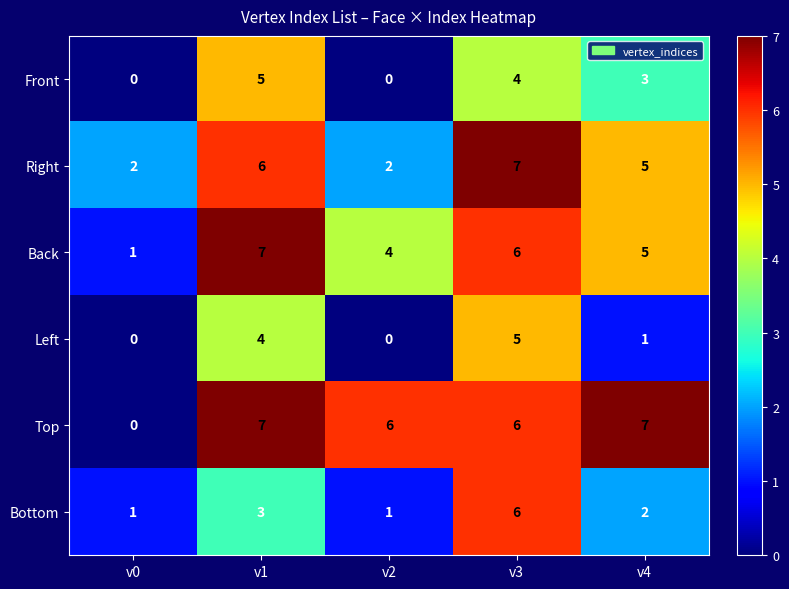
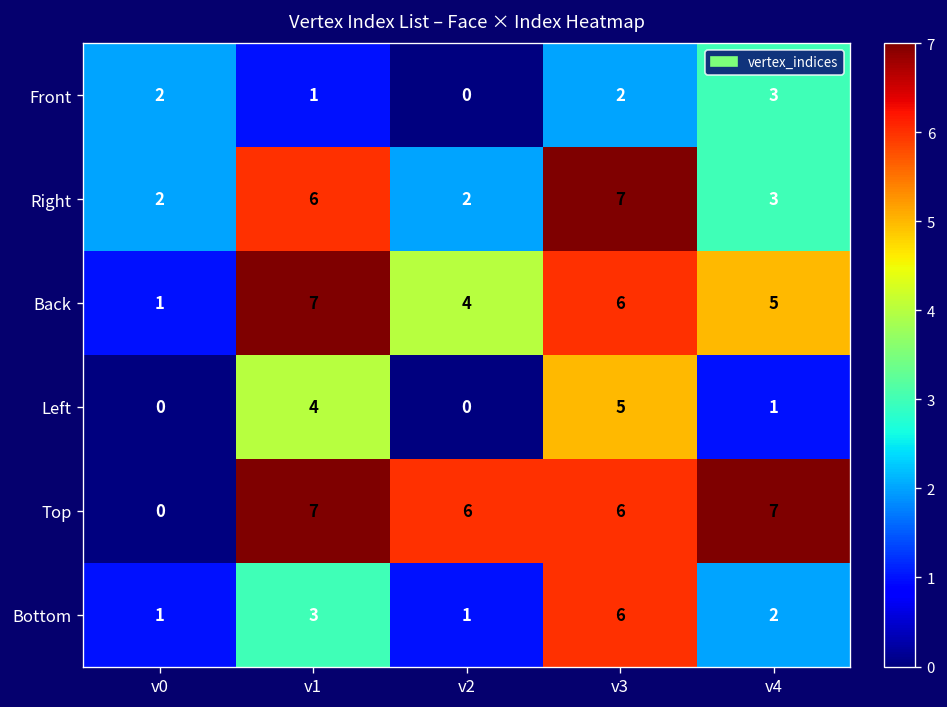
  {
    "Front": {
-     "v0": 0,
-     "v1": 5,
+     "v0": 2,
+     "v1": 1,
      "v2": 0,
-     "v3": 4,
+     "v3": 2,
      "v4": 3
    },
    "Right": {
      "v0": 2,
      "v1": 6,
      "v2": 2,
      "v3": 7,
-     "v4": 5
+     "v4": 3
    },
    "Back": {
      "v0": 1,
      "v1": 7,
      "v2": 4,
      "v3": 6,
      "v4": 5
    },
    "Left": {
      "v0": 0,
      "v1": 4,
      "v2": 0,
      "v3": 5,
      "v4": 1
    },
    "Top": {
      "v0": 0,
      "v1": 7,
      "v2": 6,
      "v3": 6,
      "v4": 7
    },
    "Bottom": {
      "v0": 1,
      "v1": 3,
      "v2": 1,
      "v3": 6,
      "v4": 2
    }
  }
